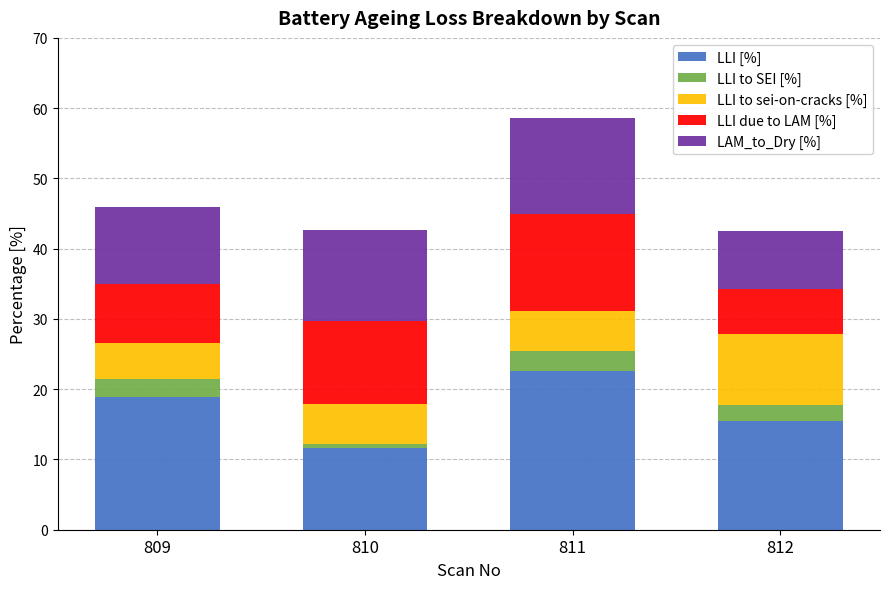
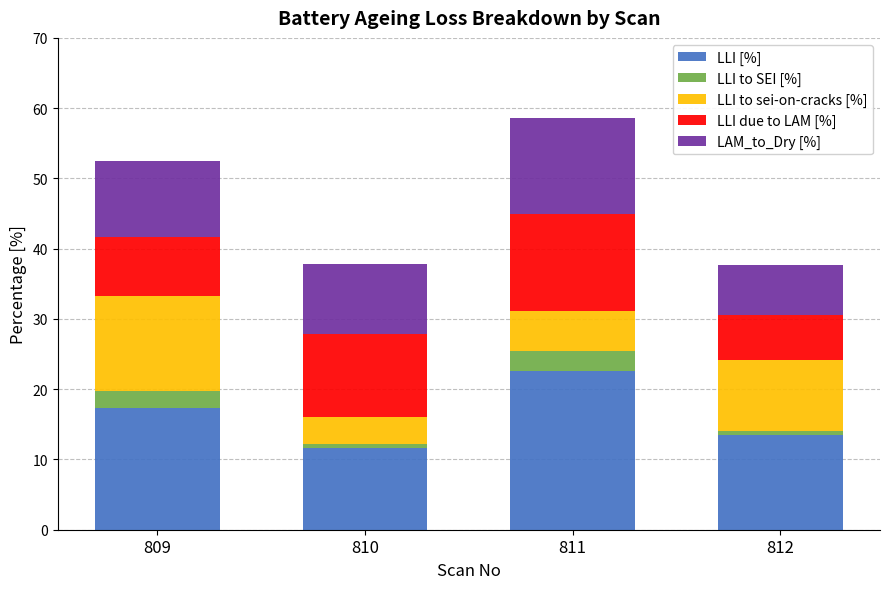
  {
    "LLI [%]": {
-     "809": 19,
+     "809": 17,
      "810": 12,
      "811": 23,
-     "812": 15
+     "812": 13
    },
    "LLI to SEI [%]": {
      "809": 3,
      "810": 1,
      "811": 3,
-     "812": 2
+     "812": 1
    },
    "LLI to sei-on-cracks [%]": {
-     "809": 5,
-     "810": 6,
+     "809": 13,
+     "810": 4,
      "811": 6,
      "812": 10
    },
    "LLI due to LAM [%]": {
      "809": 8,
      "810": 12,
      "811": 14,
      "812": 6
    },
    "LAM_to_Dry [%]": {
      "809": 11,
-     "810": 13,
+     "810": 10,
      "811": 14,
-     "812": 8
+     "812": 7
    }
  }
